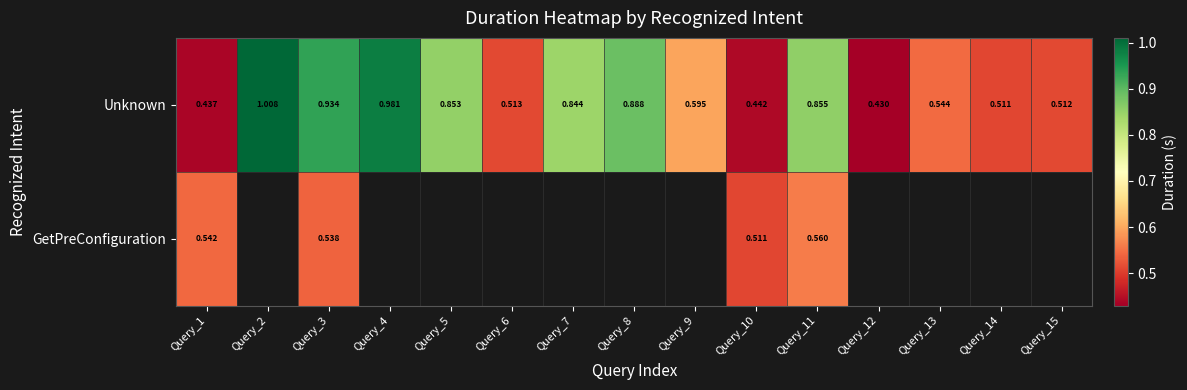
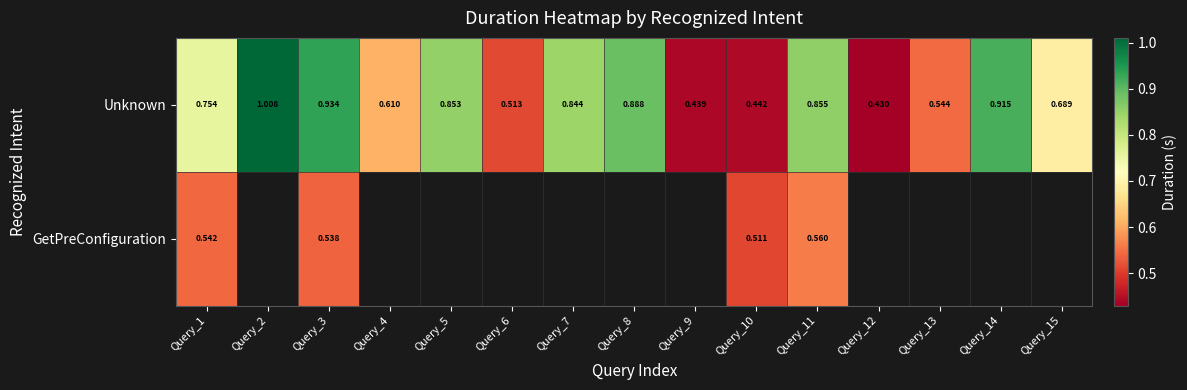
  {
    "Unknown": {
-     "Query_1": 0.437,
+     "Query_1": 0.754,
      "Query_2": 1.008,
      "Query_3": 0.934,
-     "Query_4": 0.981,
+     "Query_4": 0.610,
      "Query_5": 0.853,
      "Query_6": 0.513,
      "Query_7": 0.844,
      "Query_8": 0.888,
-     "Query_9": 0.595,
+     "Query_9": 0.439,
      "Query_10": 0.442,
      "Query_11": 0.855,
      "Query_12": 0.430,
      "Query_13": 0.544,
-     "Query_14": 0.511,
-     "Query_15": 0.512
+     "Query_14": 0.915,
+     "Query_15": 0.689
    },
    "GetPreConfiguration": {
      "Query_1": 0.542,
      "Query_3": 0.538,
      "Query_10": 0.511,
      "Query_11": 0.560
    }
  }
